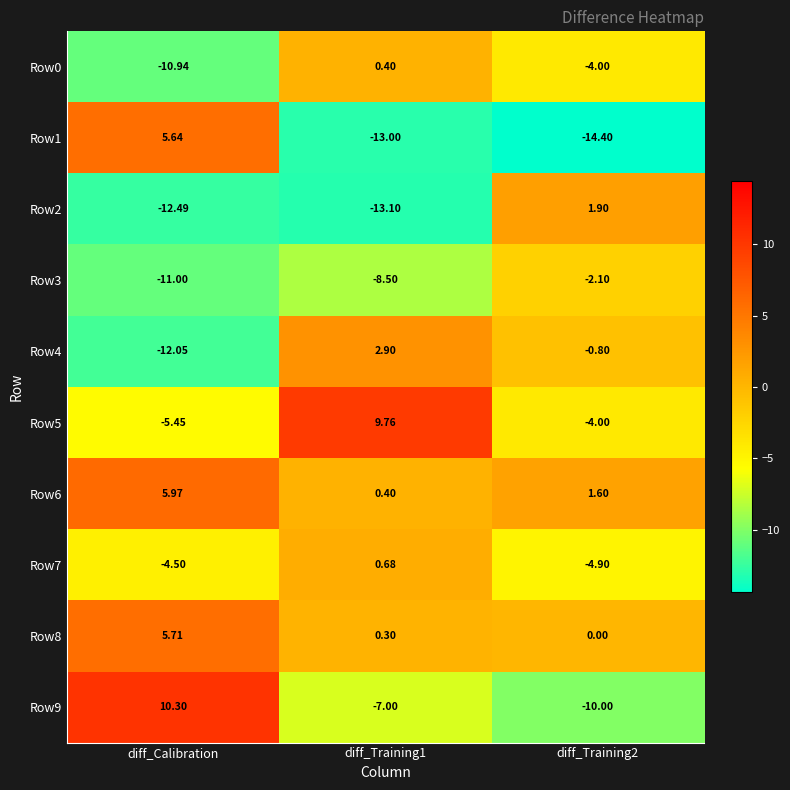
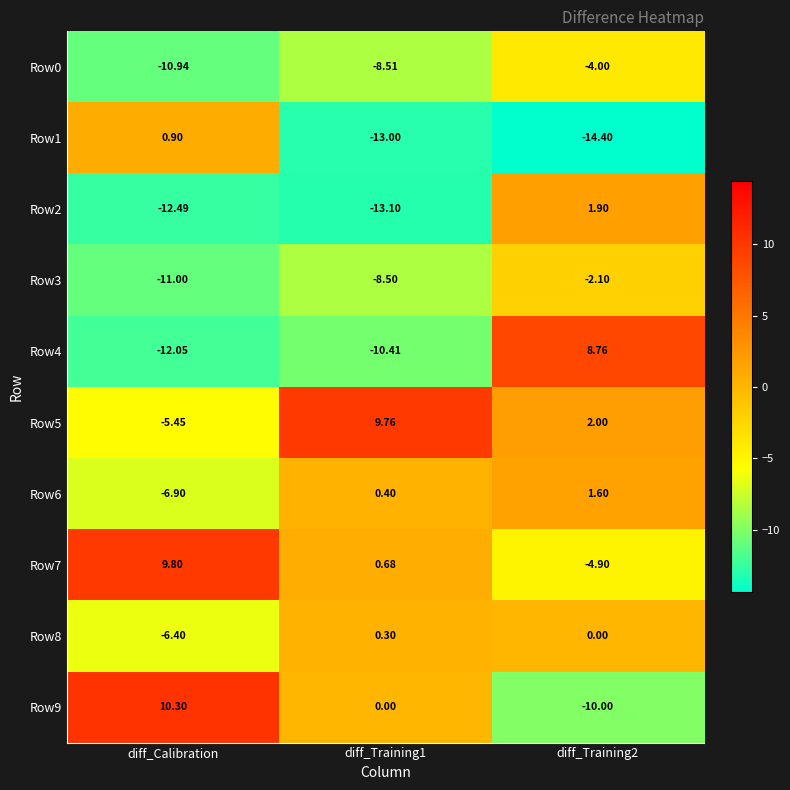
  {
    "Row0": {
      "diff_Calibration": -10.94,
-     "diff_Training1": 0.40,
+     "diff_Training1": -8.51,
      "diff_Training2": -4.00
    },
    "Row1": {
-     "diff_Calibration": 5.64,
+     "diff_Calibration": 0.90,
      "diff_Training1": -13.00,
      "diff_Training2": -14.40
    },
    "Row2": {
      "diff_Calibration": -12.49,
      "diff_Training1": -13.10,
      "diff_Training2": 1.90
    },
    "Row3": {
      "diff_Calibration": -11.00,
      "diff_Training1": -8.50,
      "diff_Training2": -2.10
    },
    "Row4": {
      "diff_Calibration": -12.05,
-     "diff_Training1": 2.90,
-     "diff_Training2": -0.80
+     "diff_Training1": -10.41,
+     "diff_Training2": 8.76
    },
    "Row5": {
      "diff_Calibration": -5.45,
      "diff_Training1": 9.76,
-     "diff_Training2": -4.00
+     "diff_Training2": 2.00
    },
    "Row6": {
-     "diff_Calibration": 5.97,
+     "diff_Calibration": -6.90,
      "diff_Training1": 0.40,
      "diff_Training2": 1.60
    },
    "Row7": {
-     "diff_Calibration": -4.50,
+     "diff_Calibration": 9.80,
      "diff_Training1": 0.68,
      "diff_Training2": -4.90
    },
    "Row8": {
-     "diff_Calibration": 5.71,
+     "diff_Calibration": -6.40,
      "diff_Training1": 0.30,
      "diff_Training2": 0.00
    },
    "Row9": {
      "diff_Calibration": 10.30,
-     "diff_Training1": -7.00,
+     "diff_Training1": 0.00,
      "diff_Training2": -10.00
    }
  }
